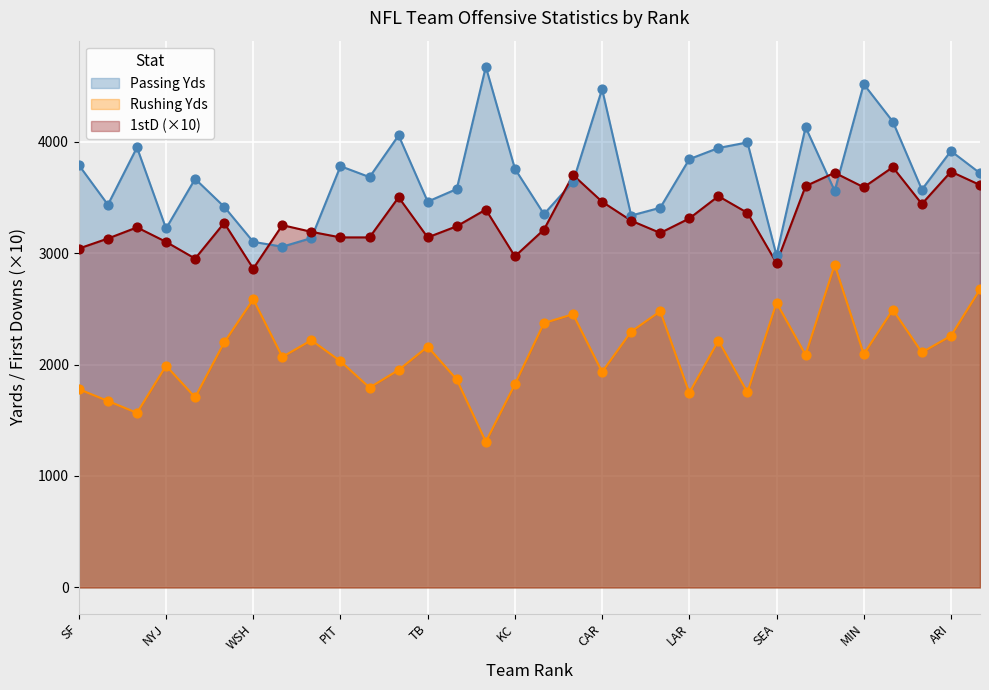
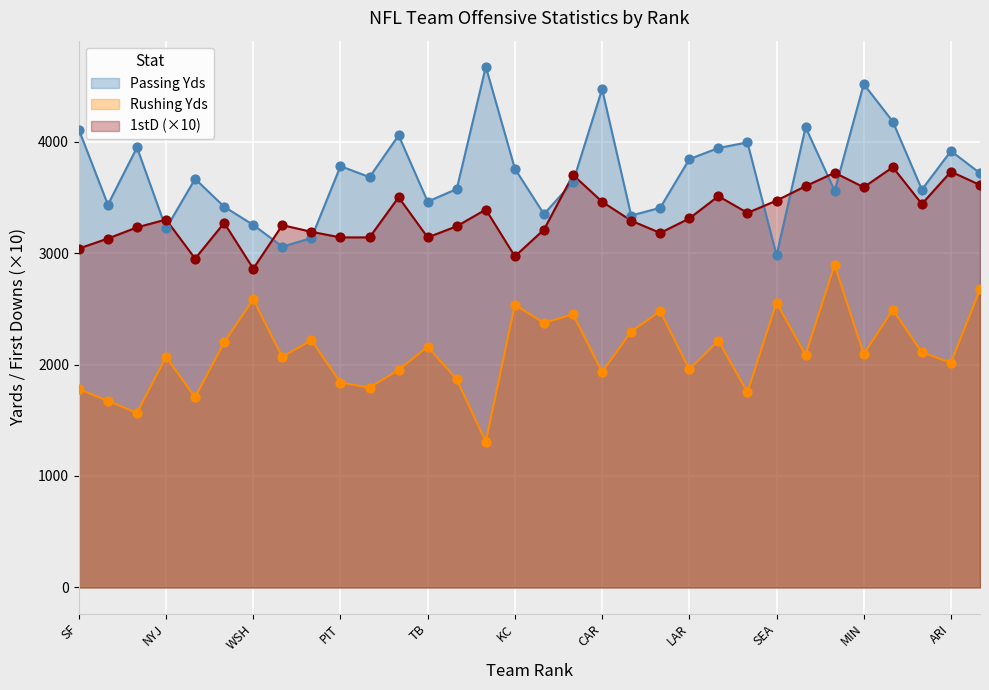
  {
    "Passing Yds": {
-     "SF": 3790,
+     "SF": 4110,
      "NYJ": 3220,
-     "WSH": 3100,
+     "WSH": 3250,
      "PIT": 3780,
      "TB": 3460,
      "KC": 3760,
      "CAR": 4470,
      "LAR": 3840,
      "SEA": 2980,
      "MIN": 4520,
      "ARI": 3920
    },
    "Rushing Yds": {
      "SF": 1780,
-     "NYJ": 1990,
+     "NYJ": 2070,
      "WSH": 2590,
-     "PIT": 2030,
+     "PIT": 1840,
      "TB": 2160,
-     "KC": 1820,
+     "KC": 2540,
      "CAR": 1930,
-     "LAR": 1750,
+     "LAR": 1960,
      "SEA": 2550,
      "MIN": 2090,
-     "ARI": 2260
+     "ARI": 2020
    },
    "1stD (×10)": {
      "SF": 3040,
-     "NYJ": 3100,
+     "NYJ": 3300,
      "WSH": 2860,
      "PIT": 3140,
      "TB": 3140,
      "KC": 2970,
      "CAR": 3460,
      "LAR": 3310,
-     "SEA": 2910,
+     "SEA": 3470,
      "MIN": 3590,
      "ARI": 3730
    }
  }
